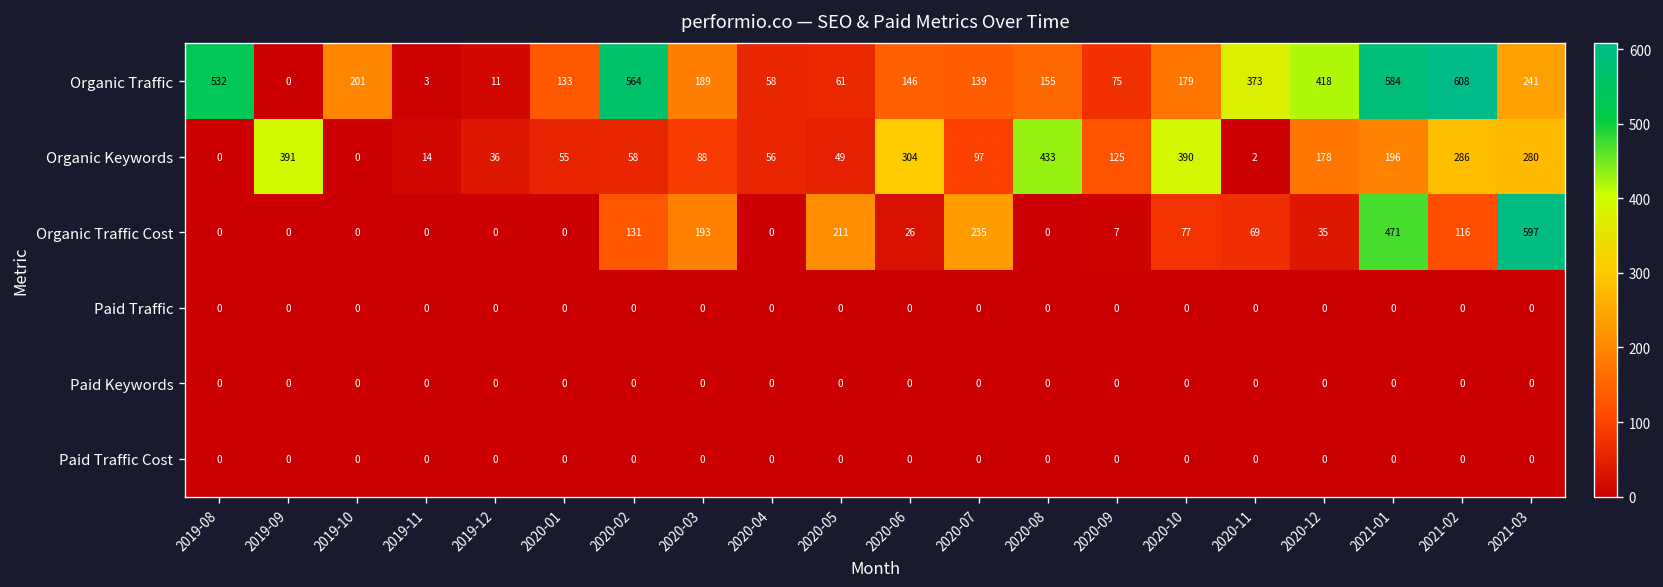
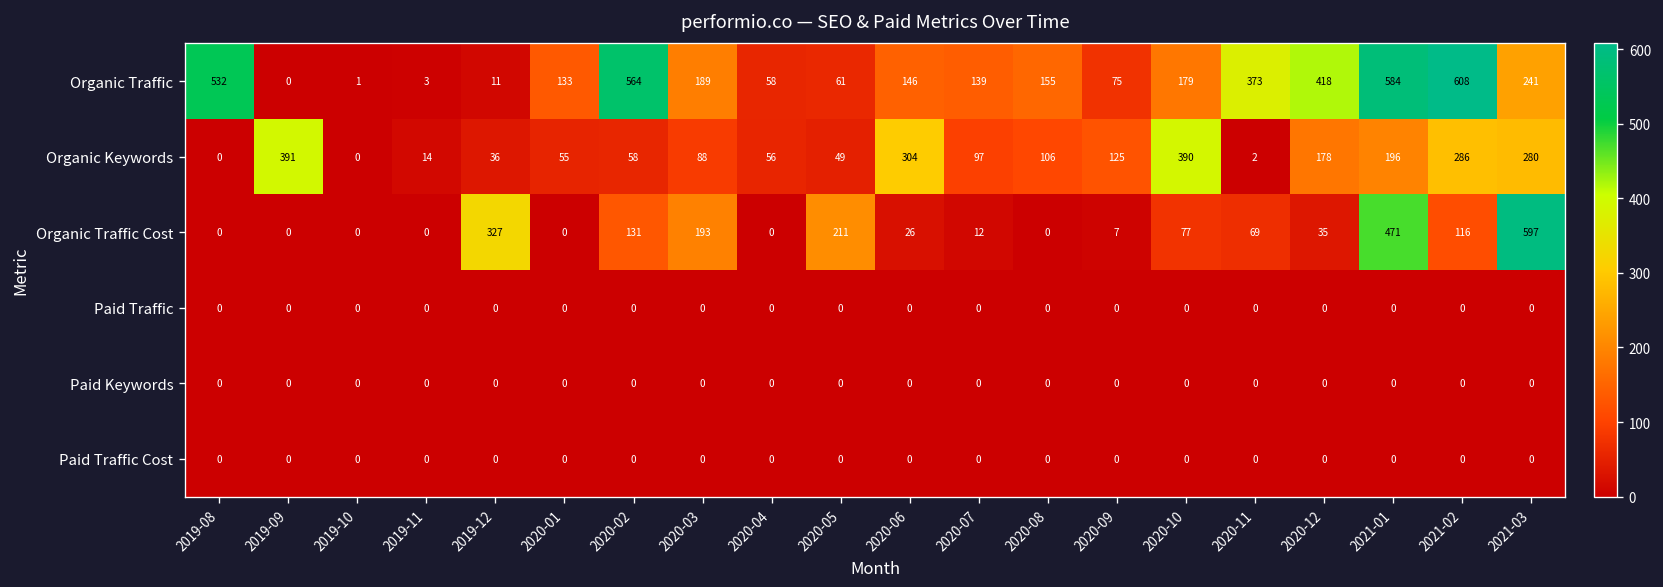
  {
    "Organic Traffic": {
      "2019-08": 532,
      "2019-09": 0,
-     "2019-10": 201,
+     "2019-10": 1,
      "2019-11": 3,
      "2019-12": 11,
      "2020-01": 133,
      "2020-02": 564,
      "2020-03": 189,
      "2020-04": 58,
      "2020-05": 61,
      "2020-06": 146,
      "2020-07": 139,
      "2020-08": 155,
      "2020-09": 75,
      "2020-10": 179,
      "2020-11": 373,
      "2020-12": 418,
      "2021-01": 584,
      "2021-02": 608,
      "2021-03": 241
    },
    "Organic Keywords": {
      "2019-08": 0,
      "2019-09": 391,
      "2019-10": 0,
      "2019-11": 14,
      "2019-12": 36,
      "2020-01": 55,
      "2020-02": 58,
      "2020-03": 88,
      "2020-04": 56,
      "2020-05": 49,
      "2020-06": 304,
      "2020-07": 97,
-     "2020-08": 433,
+     "2020-08": 106,
      "2020-09": 125,
      "2020-10": 390,
      "2020-11": 2,
      "2020-12": 178,
      "2021-01": 196,
      "2021-02": 286,
      "2021-03": 280
    },
    "Organic Traffic Cost": {
      "2019-08": 0,
      "2019-09": 0,
      "2019-10": 0,
      "2019-11": 0,
-     "2019-12": 0,
+     "2019-12": 327,
      "2020-01": 0,
      "2020-02": 131,
      "2020-03": 193,
      "2020-04": 0,
      "2020-05": 211,
      "2020-06": 26,
-     "2020-07": 235,
+     "2020-07": 12,
      "2020-08": 0,
      "2020-09": 7,
      "2020-10": 77,
      "2020-11": 69,
      "2020-12": 35,
      "2021-01": 471,
      "2021-02": 116,
      "2021-03": 597
    },
    "Paid Traffic": {
      "2019-08": 0,
      "2019-09": 0,
      "2019-10": 0,
      "2019-11": 0,
      "2019-12": 0,
      "2020-01": 0,
      "2020-02": 0,
      "2020-03": 0,
      "2020-04": 0,
      "2020-05": 0,
      "2020-06": 0,
      "2020-07": 0,
      "2020-08": 0,
      "2020-09": 0,
      "2020-10": 0,
      "2020-11": 0,
      "2020-12": 0,
      "2021-01": 0,
      "2021-02": 0,
      "2021-03": 0
    },
    "Paid Keywords": {
      "2019-08": 0,
      "2019-09": 0,
      "2019-10": 0,
      "2019-11": 0,
      "2019-12": 0,
      "2020-01": 0,
      "2020-02": 0,
      "2020-03": 0,
      "2020-04": 0,
      "2020-05": 0,
      "2020-06": 0,
      "2020-07": 0,
      "2020-08": 0,
      "2020-09": 0,
      "2020-10": 0,
      "2020-11": 0,
      "2020-12": 0,
      "2021-01": 0,
      "2021-02": 0,
      "2021-03": 0
    },
    "Paid Traffic Cost": {
      "2019-08": 0,
      "2019-09": 0,
      "2019-10": 0,
      "2019-11": 0,
      "2019-12": 0,
      "2020-01": 0,
      "2020-02": 0,
      "2020-03": 0,
      "2020-04": 0,
      "2020-05": 0,
      "2020-06": 0,
      "2020-07": 0,
      "2020-08": 0,
      "2020-09": 0,
      "2020-10": 0,
      "2020-11": 0,
      "2020-12": 0,
      "2021-01": 0,
      "2021-02": 0,
      "2021-03": 0
    }
  }
